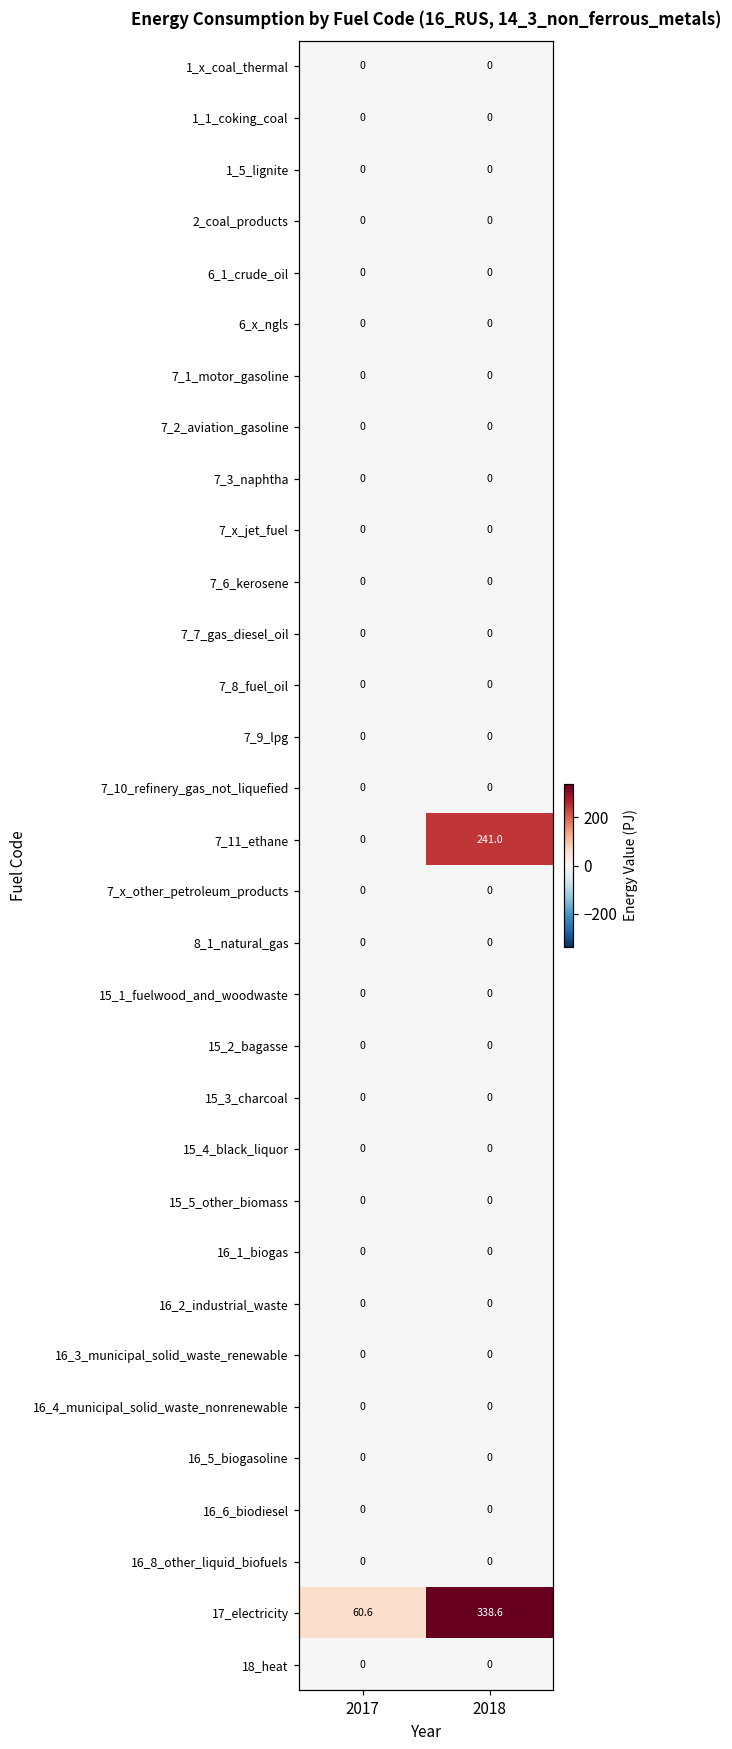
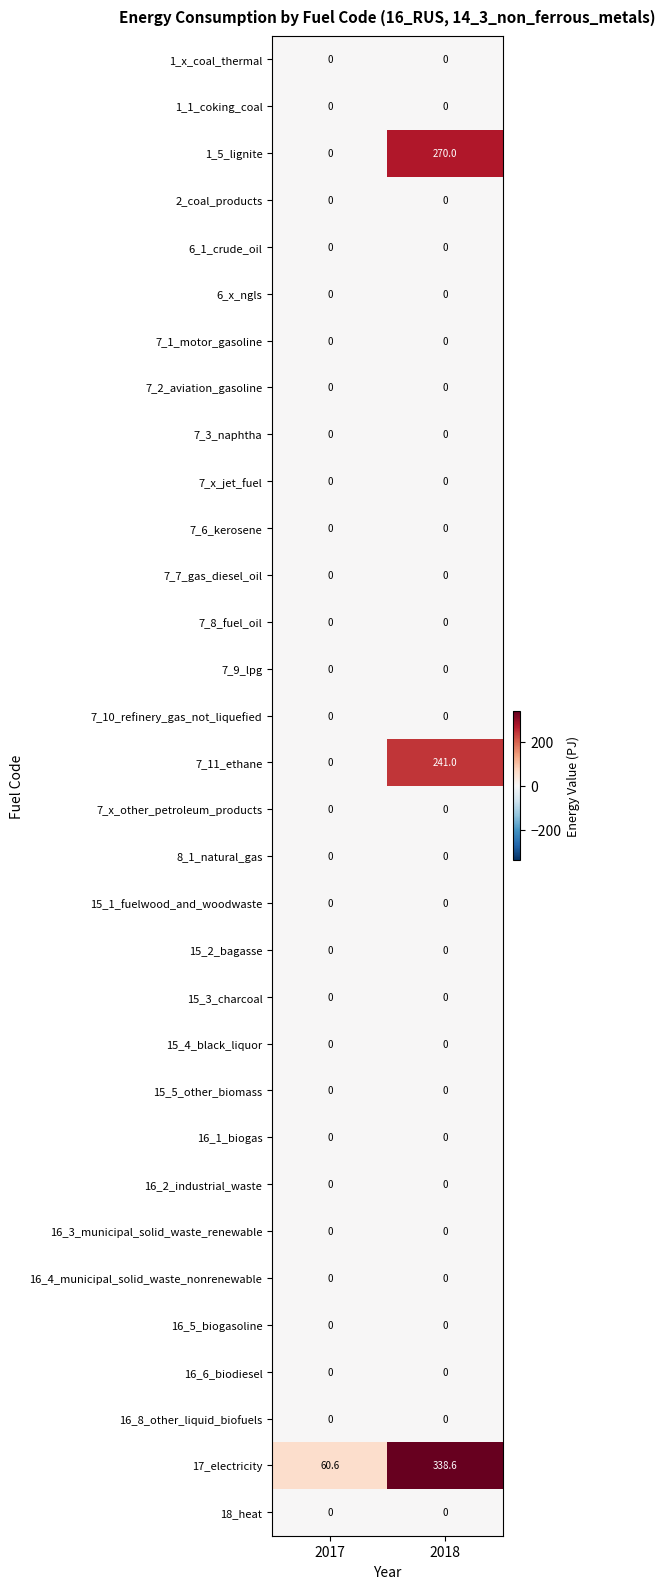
  {
    "1_x_coal_thermal": {
      "2017": 0,
      "2018": 0
    },
    "1_1_coking_coal": {
      "2017": 0,
      "2018": 0
    },
    "1_5_lignite": {
      "2017": 0,
-     "2018": 0
+     "2018": 270.0
    },
    "2_coal_products": {
      "2017": 0,
      "2018": 0
    },
    "6_1_crude_oil": {
      "2017": 0,
      "2018": 0
    },
    "6_x_ngls": {
      "2017": 0,
      "2018": 0
    },
    "7_1_motor_gasoline": {
      "2017": 0,
      "2018": 0
    },
    "7_2_aviation_gasoline": {
      "2017": 0,
      "2018": 0
    },
    "7_3_naphtha": {
      "2017": 0,
      "2018": 0
    },
    "7_x_jet_fuel": {
      "2017": 0,
      "2018": 0
    },
    "7_6_kerosene": {
      "2017": 0,
      "2018": 0
    },
    "7_7_gas_diesel_oil": {
      "2017": 0,
      "2018": 0
    },
    "7_8_fuel_oil": {
      "2017": 0,
      "2018": 0
    },
    "7_9_lpg": {
      "2017": 0,
      "2018": 0
    },
    "7_10_refinery_gas_not_liquefied": {
      "2017": 0,
      "2018": 0
    },
    "7_11_ethane": {
      "2017": 0,
      "2018": 241.0
    },
    "7_x_other_petroleum_products": {
      "2017": 0,
      "2018": 0
    },
    "8_1_natural_gas": {
      "2017": 0,
      "2018": 0
    },
    "15_1_fuelwood_and_woodwaste": {
      "2017": 0,
      "2018": 0
    },
    "15_2_bagasse": {
      "2017": 0,
      "2018": 0
    },
    "15_3_charcoal": {
      "2017": 0,
      "2018": 0
    },
    "15_4_black_liquor": {
      "2017": 0,
      "2018": 0
    },
    "15_5_other_biomass": {
      "2017": 0,
      "2018": 0
    },
    "16_1_biogas": {
      "2017": 0,
      "2018": 0
    },
    "16_2_industrial_waste": {
      "2017": 0,
      "2018": 0
    },
    "16_3_municipal_solid_waste_renewable": {
      "2017": 0,
      "2018": 0
    },
    "16_4_municipal_solid_waste_nonrenewable": {
      "2017": 0,
      "2018": 0
    },
    "16_5_biogasoline": {
      "2017": 0,
      "2018": 0
    },
    "16_6_biodiesel": {
      "2017": 0,
      "2018": 0
    },
    "16_8_other_liquid_biofuels": {
      "2017": 0,
      "2018": 0
    },
    "17_electricity": {
      "2017": 60.6,
      "2018": 338.6
    },
    "18_heat": {
      "2017": 0,
      "2018": 0
    }
  }
